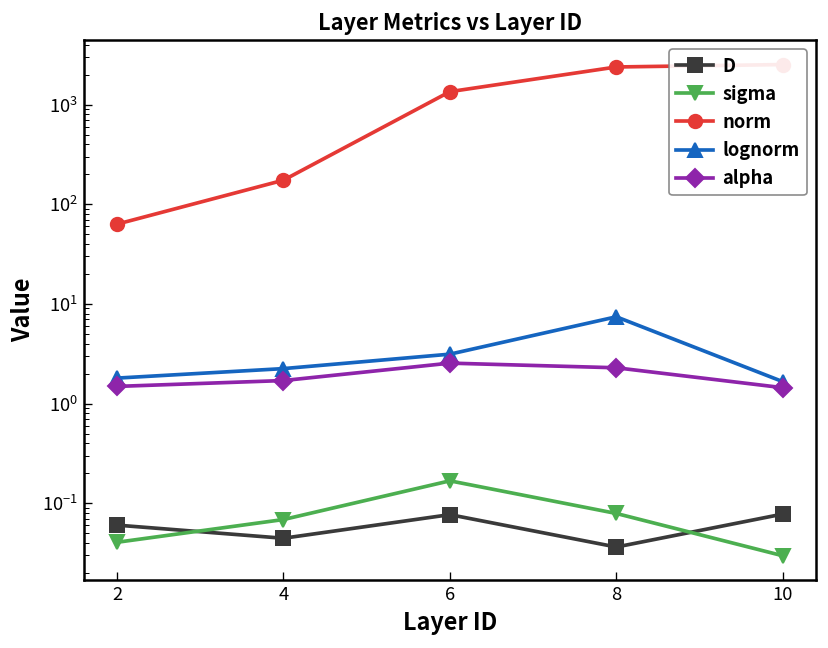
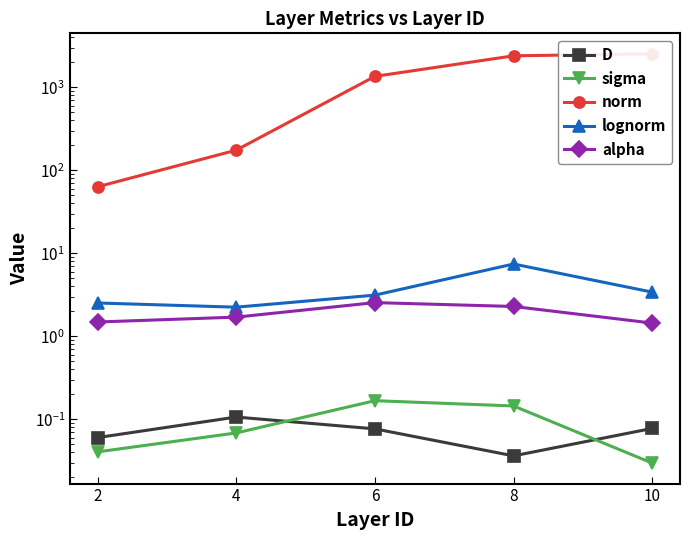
  {
    "D": {
      "2": 0.06,
-     "4": 0.04,
+     "4": 0.11,
      "6": 0.08,
      "8": 0.04,
      "10": 0.08
    },
    "sigma": {
      "2": 0.04,
      "4": 0.07,
      "6": 0.17,
-     "8": 0.08,
+     "8": 0.14,
      "10": 0.03
    },
    "norm": {
      "2": 60,
      "4": 170,
      "6": 1400,
      "8": 2400
    },
    "lognorm": {
-     "2": 1.8,
+     "2": 2.5,
      "4": 2.2,
      "6": 3.1,
      "8": 7,
-     "10": 1.7
+     "10": 3.4
    },
    "alpha": {
      "2": 1.5,
      "4": 1.7,
      "6": 2.5,
      "8": 2.3,
      "10": 1.4
    }
  }
